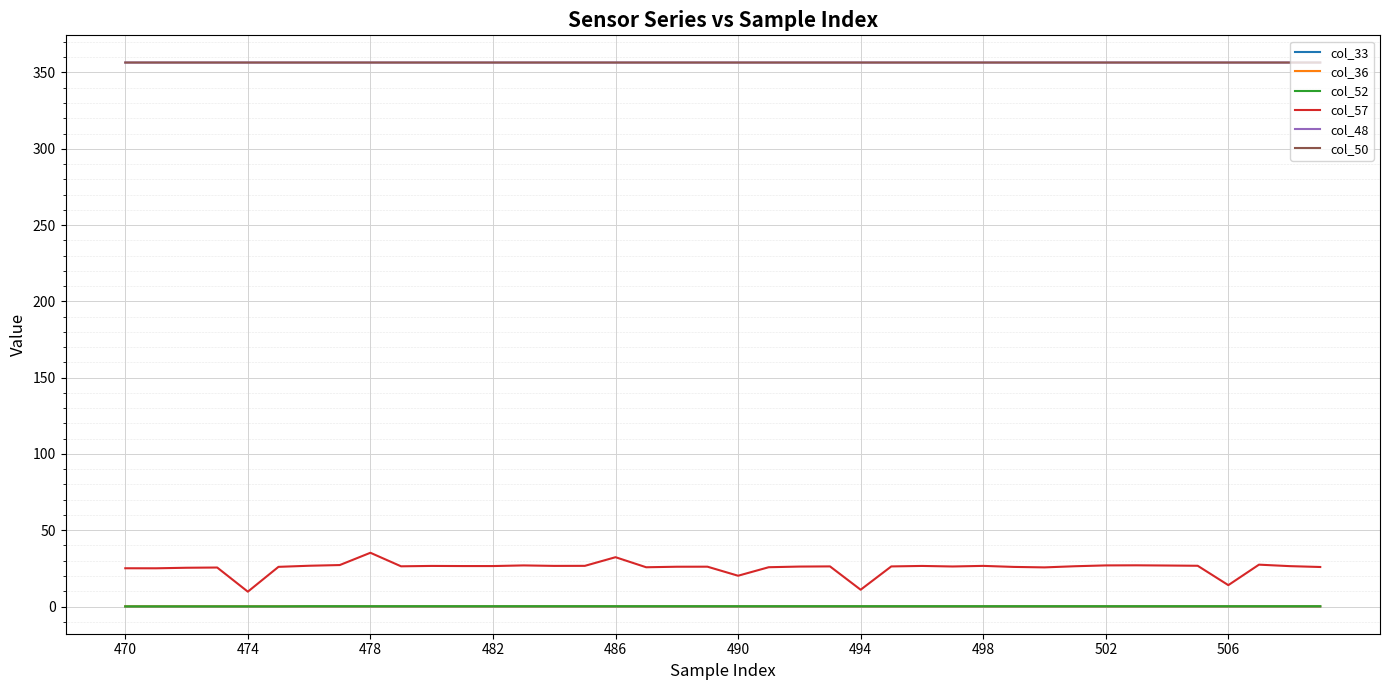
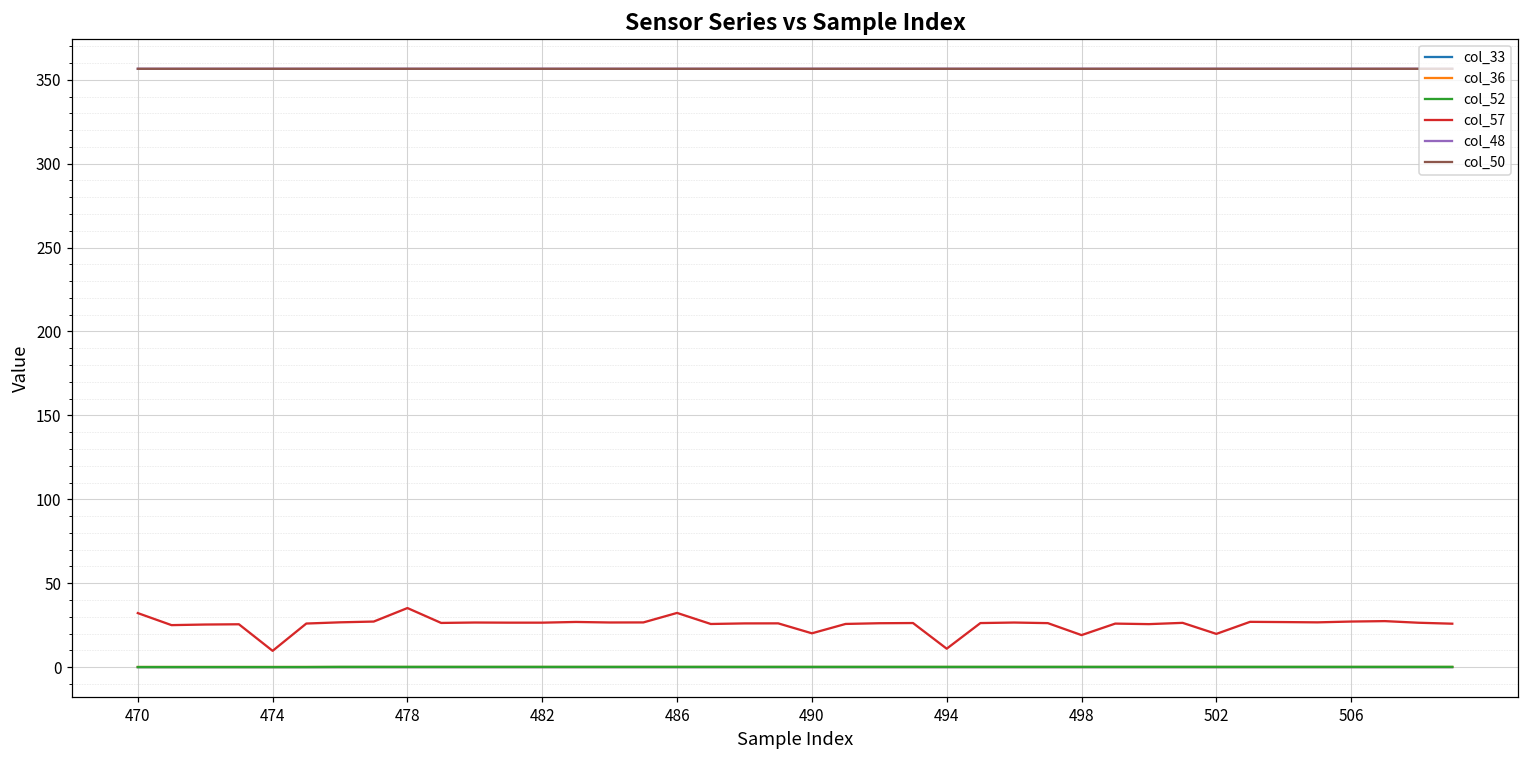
  {
    "col_52": {
      "470": 0,
      "474": 0,
      "478": 0,
      "486": 0,
      "490": 0,
      "494": 0,
      "498": 0,
      "502": 0,
      "506": 0
    },
    "col_57": {
-     "470": 25,
+     "470": 32,
      "474": 10,
      "478": 35,
      "486": 32,
      "490": 20,
      "494": 11,
-     "498": 27,
-     "502": 27,
-     "506": 14
+     "498": 19,
+     "502": 20,
+     "506": 27
    },
    "col_50": {
      "470": 357,
      "474": 357,
      "478": 357,
      "486": 357,
      "490": 357,
      "494": 357,
      "498": 357,
      "502": 357,
      "506": 357
    }
  }
